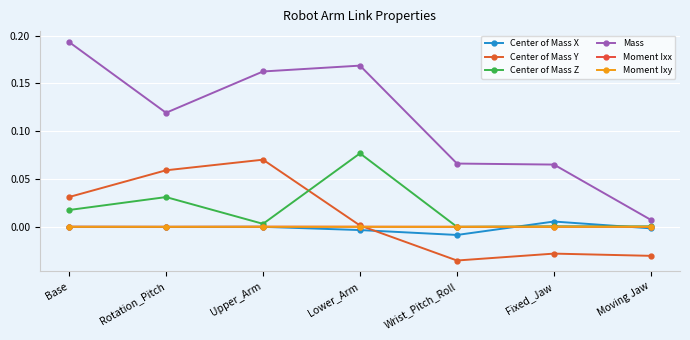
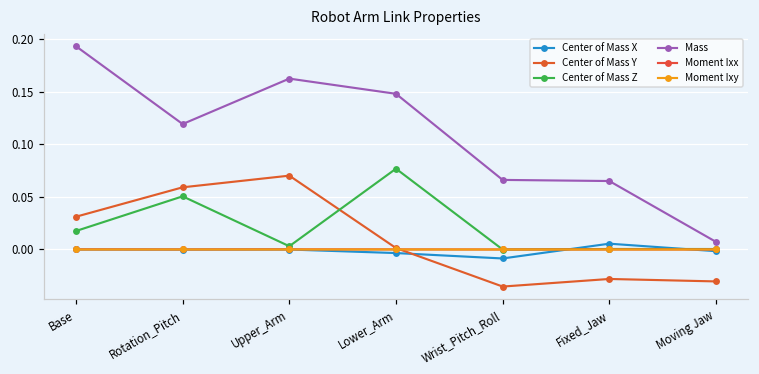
  {
    "Center of Mass X": {
      "Lower_Arm": 0.00,
      "Wrist_Pitch_Roll": -0.01,
      "Fixed_Jaw": 0.01
    },
    "Center of Mass Y": {
      "Base": 0.03,
      "Rotation_Pitch": 0.06,
      "Upper_Arm": 0.07,
      "Wrist_Pitch_Roll": -0.04,
      "Fixed_Jaw": -0.03,
      "Moving Jaw": -0.03
    },
    "Center of Mass Z": {
      "Base": 0.02,
-     "Rotation_Pitch": 0.03,
+     "Rotation_Pitch": 0.05,
      "Upper_Arm": 0.00,
      "Lower_Arm": 0.08
    },
    "Mass": {
      "Base": 0.19,
      "Rotation_Pitch": 0.12,
      "Upper_Arm": 0.16,
-     "Lower_Arm": 0.17,
+     "Lower_Arm": 0.15,
      "Wrist_Pitch_Roll": 0.07,
      "Fixed_Jaw": 0.07,
      "Moving Jaw": 0.01
    }
  }
